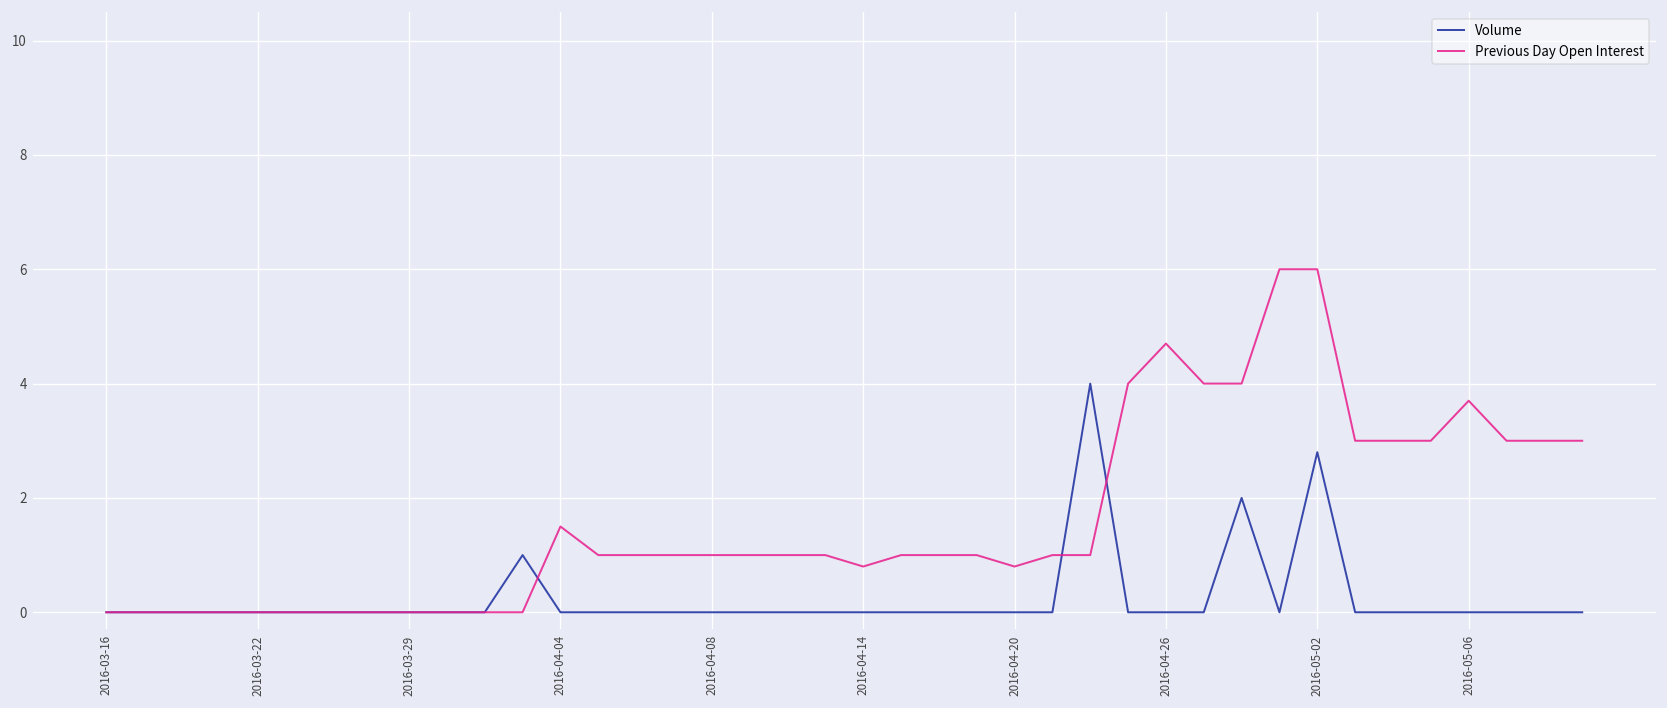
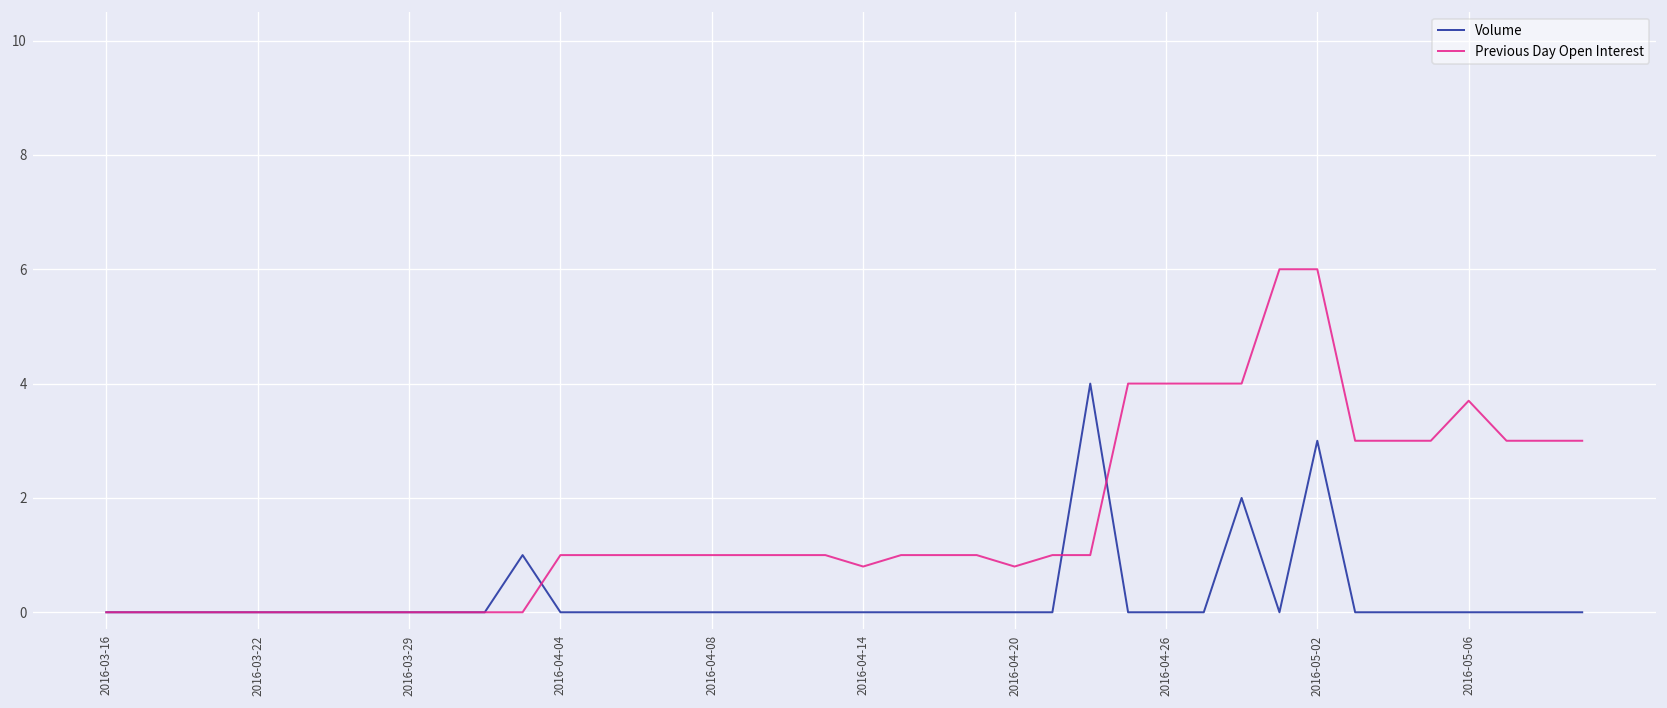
  {
    "Volume": {
      "2016-04-04": 0.0,
      "2016-04-08": 0.0,
      "2016-04-14": 0.0,
      "2016-04-20": 0.0,
      "2016-04-26": 0.0,
-     "2016-05-02": 2.8,
+     "2016-05-02": 3.0,
      "2016-05-06": 0.0
    },
    "Previous Day Open Interest": {
-     "2016-04-04": 1.5,
+     "2016-04-04": 1.0,
      "2016-04-08": 1.0,
      "2016-04-14": 0.8,
      "2016-04-20": 0.8,
-     "2016-04-26": 4.7,
+     "2016-04-26": 4.0,
      "2016-05-02": 6.0,
      "2016-05-06": 3.7
    }
  }
